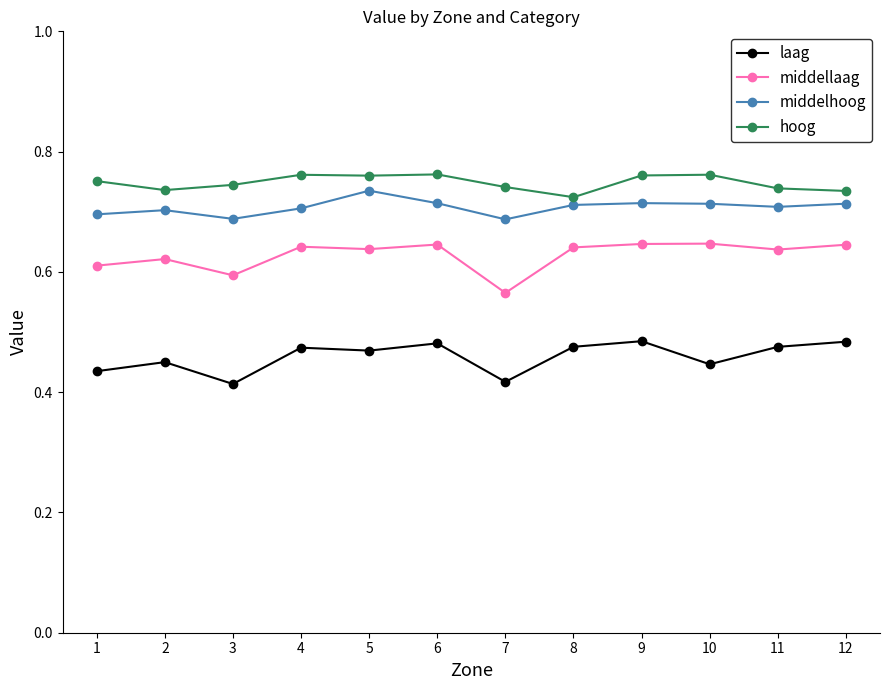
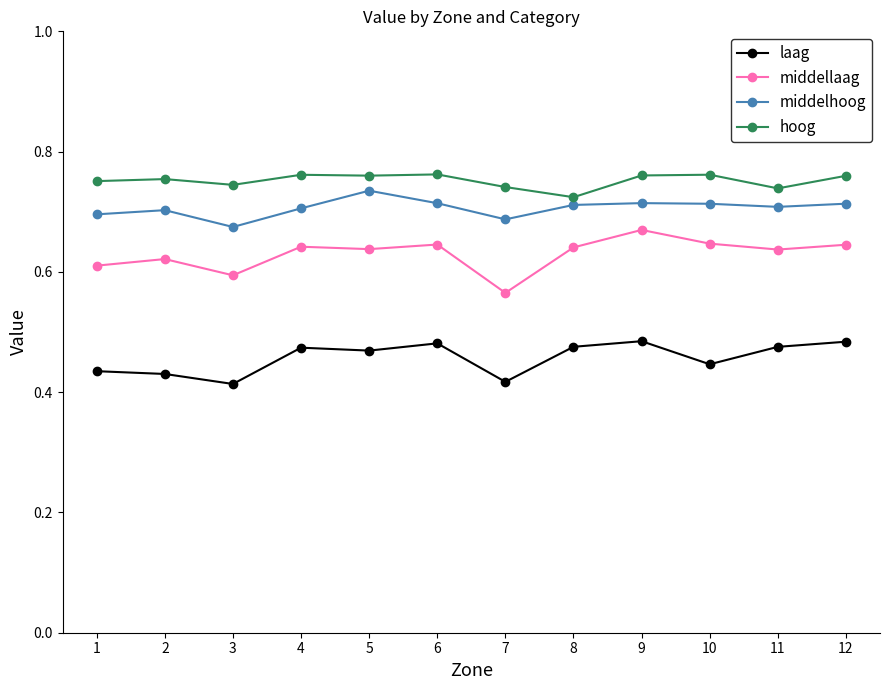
  {
    "laag": {
      "1": 0.43,
-     "2": 0.45,
+     "2": 0.43,
      "3": 0.41,
      "4": 0.47,
      "5": 0.47,
      "6": 0.48,
      "7": 0.42,
      "8": 0.48,
      "9": 0.48,
      "10": 0.45,
      "11": 0.48,
      "12": 0.48
    },
    "middellaag": {
      "1": 0.61,
      "2": 0.62,
      "3": 0.59,
      "4": 0.64,
      "5": 0.64,
      "6": 0.65,
      "7": 0.57,
      "8": 0.64,
-     "9": 0.65,
+     "9": 0.67,
      "10": 0.65,
      "11": 0.64,
      "12": 0.65
    },
    "middelhoog": {
      "1": 0.70,
      "2": 0.70,
-     "3": 0.69,
+     "3": 0.67,
      "4": 0.71,
      "5": 0.74,
      "6": 0.71,
      "7": 0.69,
      "8": 0.71,
      "9": 0.71,
      "10": 0.71,
      "11": 0.71,
      "12": 0.71
    },
    "hoog": {
      "1": 0.75,
-     "2": 0.74,
+     "2": 0.75,
      "3": 0.74,
      "4": 0.76,
      "5": 0.76,
      "6": 0.76,
      "7": 0.74,
      "8": 0.72,
      "9": 0.76,
      "10": 0.76,
      "11": 0.74,
-     "12": 0.73
+     "12": 0.76
    }
  }
